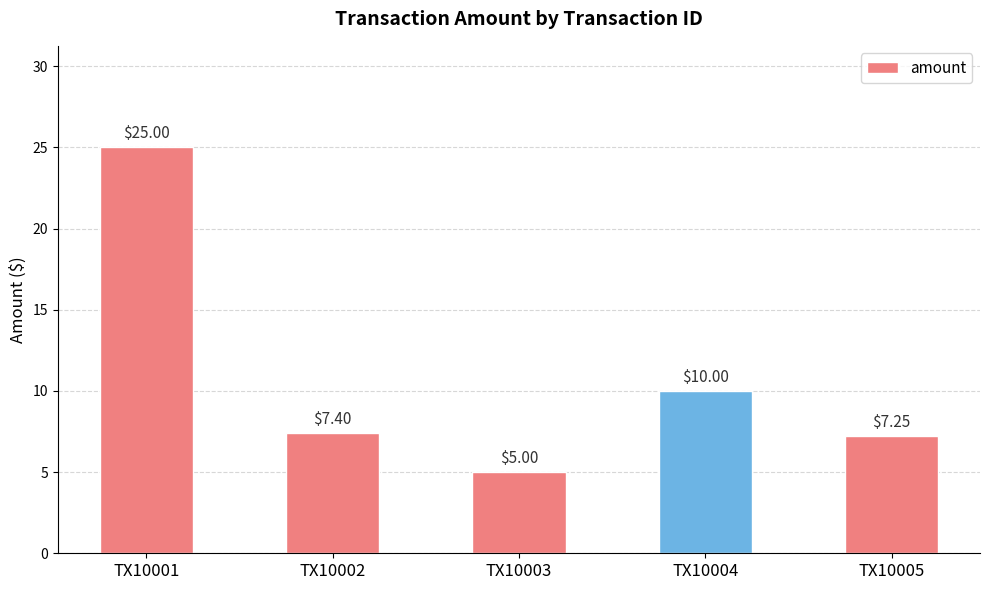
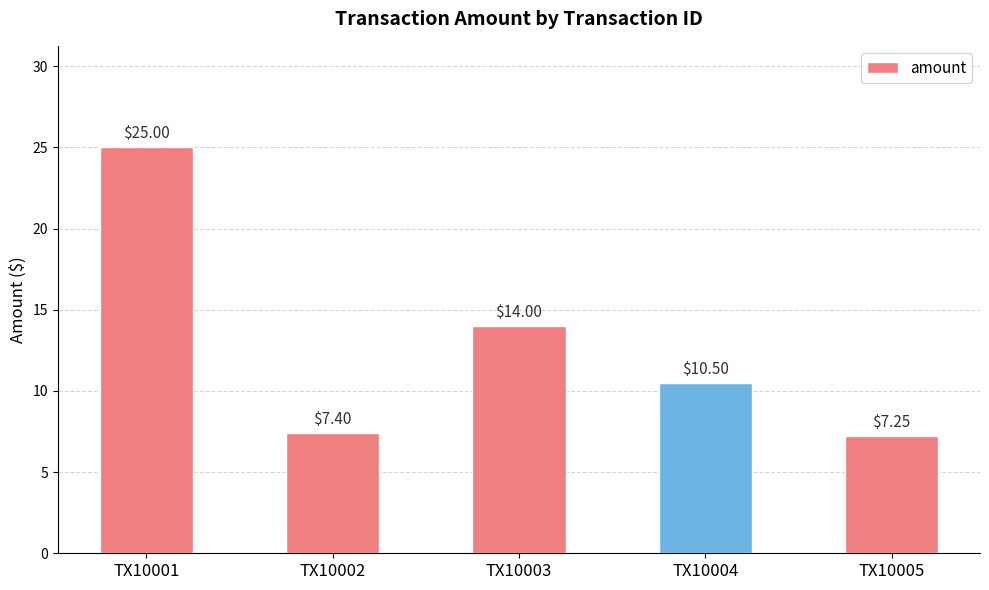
  {
    "TX10001": "$25.00",
    "TX10002": "$7.40",
-   "TX10003": "$5.00",
-   "TX10004": "$10.00",
+   "TX10003": "$14.00",
+   "TX10004": "$10.50",
    "TX10005": "$7.25"
  }
